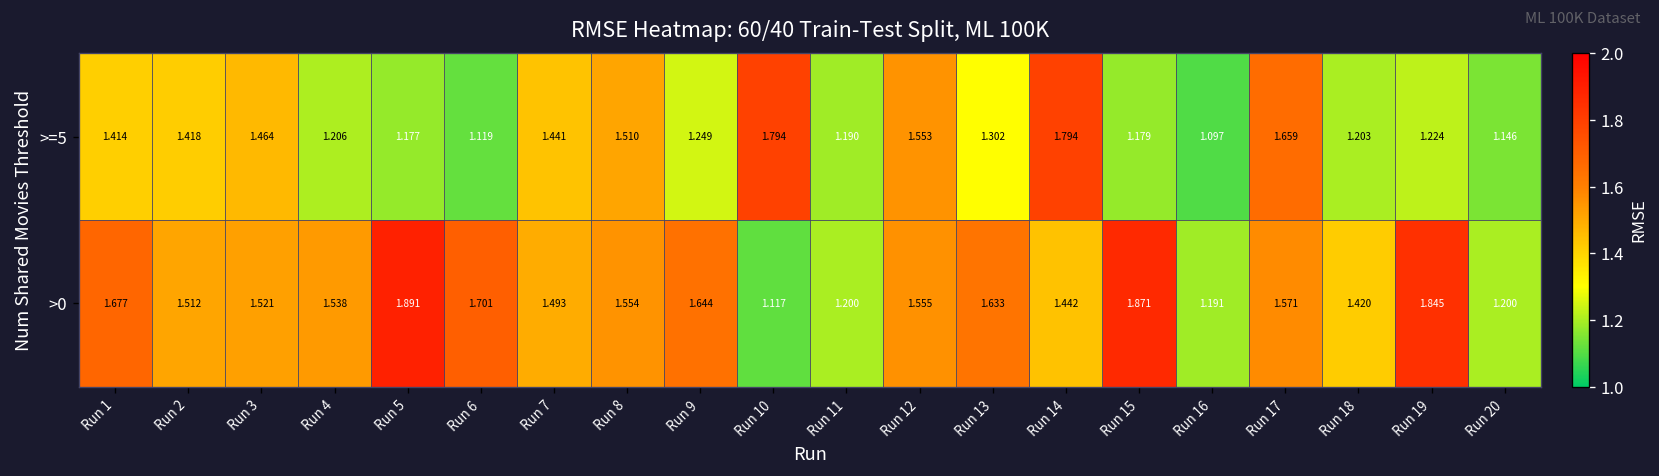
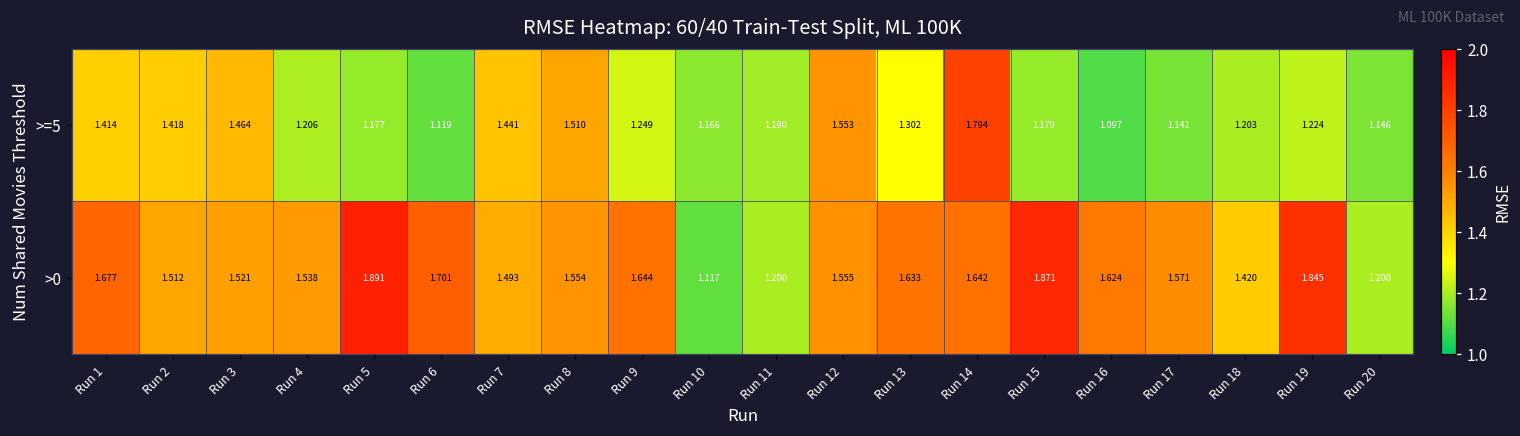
  {
    ">=5": {
      "Run 1": 1.414,
      "Run 2": 1.418,
      "Run 3": 1.464,
      "Run 4": 1.206,
      "Run 5": 1.177,
      "Run 6": 1.119,
      "Run 7": 1.441,
      "Run 8": 1.510,
      "Run 9": 1.249,
-     "Run 10": 1.794,
+     "Run 10": 1.166,
      "Run 11": 1.190,
      "Run 12": 1.553,
      "Run 13": 1.302,
      "Run 14": 1.794,
      "Run 15": 1.179,
      "Run 16": 1.097,
-     "Run 17": 1.659,
+     "Run 17": 1.141,
      "Run 18": 1.203,
      "Run 19": 1.224,
      "Run 20": 1.146
    },
    ">0": {
      "Run 1": 1.677,
      "Run 2": 1.512,
      "Run 3": 1.521,
      "Run 4": 1.538,
      "Run 5": 1.891,
      "Run 6": 1.701,
      "Run 7": 1.493,
      "Run 8": 1.554,
      "Run 9": 1.644,
      "Run 10": 1.117,
      "Run 11": 1.200,
      "Run 12": 1.555,
      "Run 13": 1.633,
-     "Run 14": 1.442,
+     "Run 14": 1.642,
      "Run 15": 1.871,
-     "Run 16": 1.191,
+     "Run 16": 1.624,
      "Run 17": 1.571,
      "Run 18": 1.420,
      "Run 19": 1.845,
      "Run 20": 1.200
    }
  }
